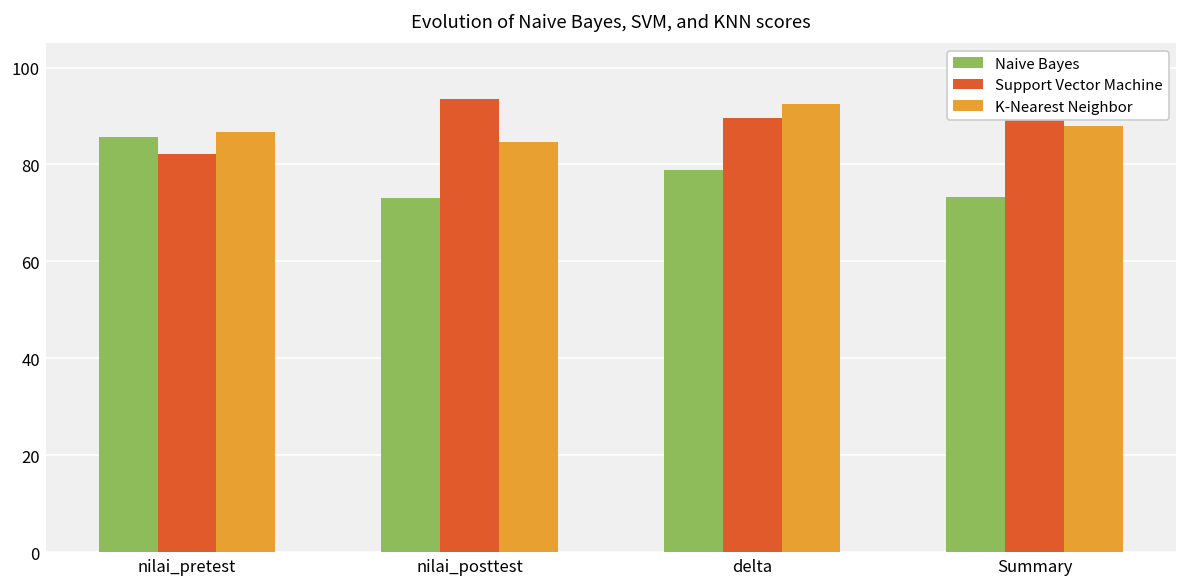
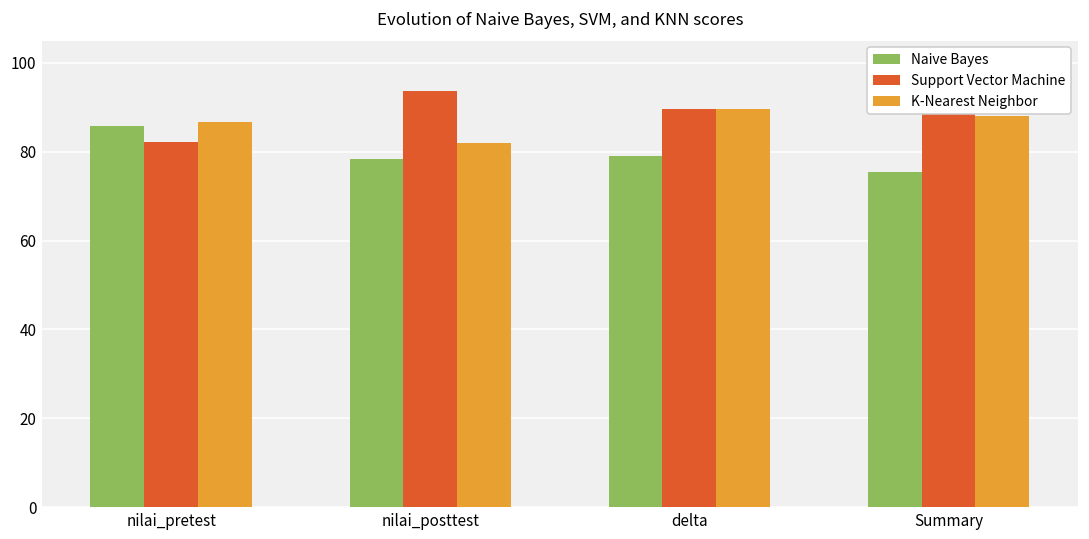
  {
    "Naive Bayes": {
      "nilai_pretest": 86,
-     "nilai_posttest": 73,
+     "nilai_posttest": 78,
      "delta": 79,
-     "Summary": 73
+     "Summary": 76
    },
    "Support Vector Machine": {
      "nilai_pretest": 82,
      "nilai_posttest": 94,
      "delta": 90
    },
    "K-Nearest Neighbor": {
      "nilai_pretest": 87,
-     "nilai_posttest": 85,
-     "delta": 93,
+     "nilai_posttest": 82,
+     "delta": 90,
      "Summary": 88
    }
  }
